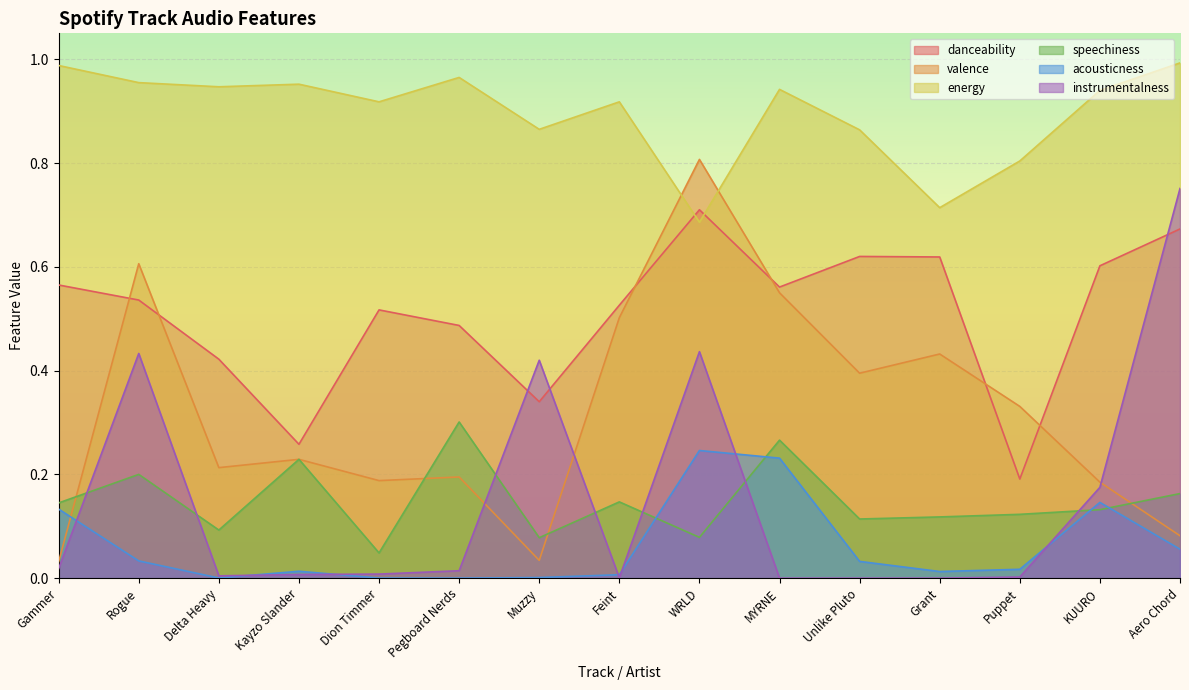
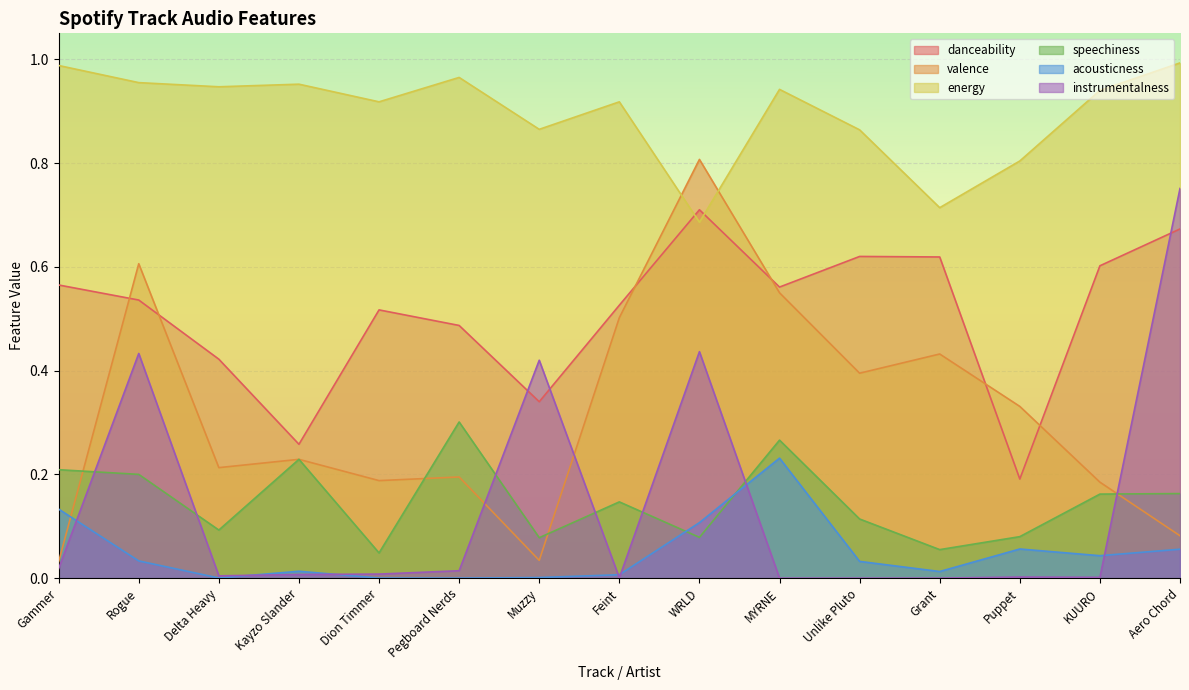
  {
    "speechiness": {
-     "Gammer": 0.15,
+     "Gammer": 0.21,
      "Rogue": 0.20,
      "Delta Heavy": 0.09,
      "Dion Timmer": 0.05,
      "Pegboard Nerds": 0.30,
      "Muzzy": 0.08,
      "Feint": 0.15,
      "WRLD": 0.08,
      "MYRNE": 0.27,
      "Unlike Pluto": 0.11,
-     "Grant": 0.12,
-     "Puppet": 0.12,
-     "KUURO": 0.13,
+     "Grant": 0.06,
+     "Puppet": 0.08,
+     "KUURO": 0.16,
      "Aero Chord": 0.16
    },
    "acousticness": {
      "Gammer": 0.13,
      "Rogue": 0.03,
      "Kayzo Slander": 0.01,
      "Dion Timmer": 0.00,
      "Pegboard Nerds": 0.00,
      "Muzzy": 0.00,
      "Feint": 0.01,
-     "WRLD": 0.25,
+     "WRLD": 0.11,
      "MYRNE": 0.23,
      "Unlike Pluto": 0.03,
      "Grant": 0.01,
-     "Puppet": 0.02,
-     "KUURO": 0.15,
+     "Puppet": 0.06,
+     "KUURO": 0.04,
      "Aero Chord": 0.06
    },
    "instrumentalness": {
      "Gammer": 0.02,
      "Rogue": 0.43,
      "Kayzo Slander": 0.01,
      "Dion Timmer": 0.01,
      "Pegboard Nerds": 0.01,
      "Muzzy": 0.42,
      "Feint": 0.00,
      "WRLD": 0.44,
      "MYRNE": 0.00,
      "Unlike Pluto": 0.00,
      "Grant": 0.00,
      "Puppet": 0.00,
-     "KUURO": 0.18,
+     "KUURO": 0.00,
      "Aero Chord": 0.75
    }
  }
